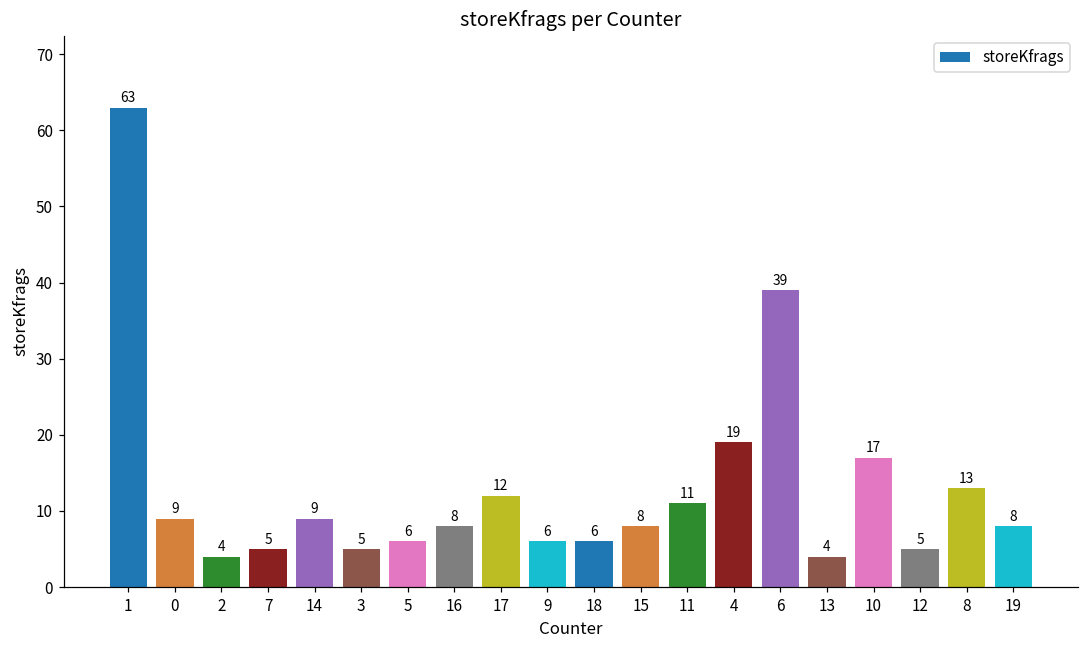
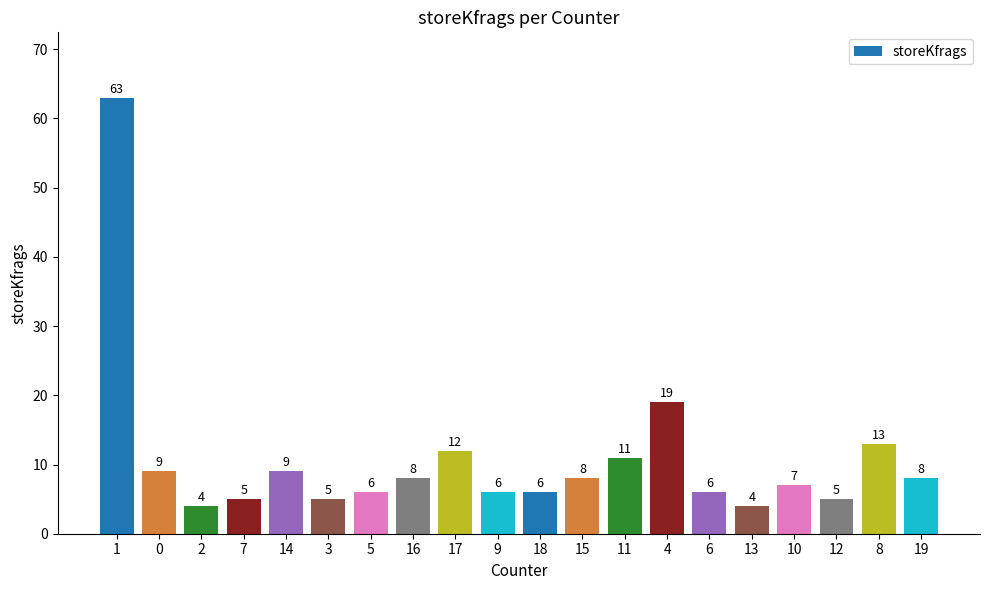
  {
    "1": 63,
    "0": 9,
    "2": 4,
    "7": 5,
    "14": 9,
    "3": 5,
    "5": 6,
    "16": 8,
    "17": 12,
    "9": 6,
    "18": 6,
    "15": 8,
    "11": 11,
    "4": 19,
-   "6": 39,
+   "6": 6,
    "13": 4,
-   "10": 17,
+   "10": 7,
    "12": 5,
    "8": 13,
    "19": 8
  }
